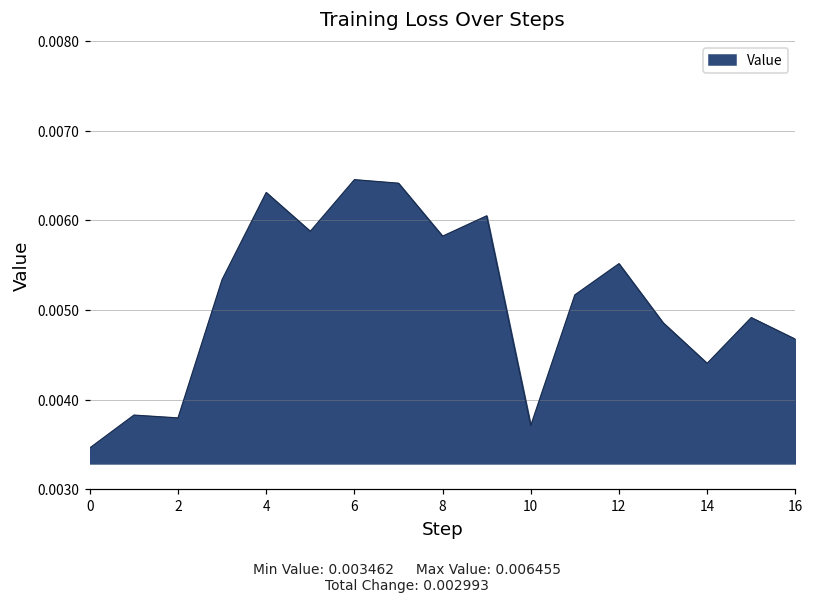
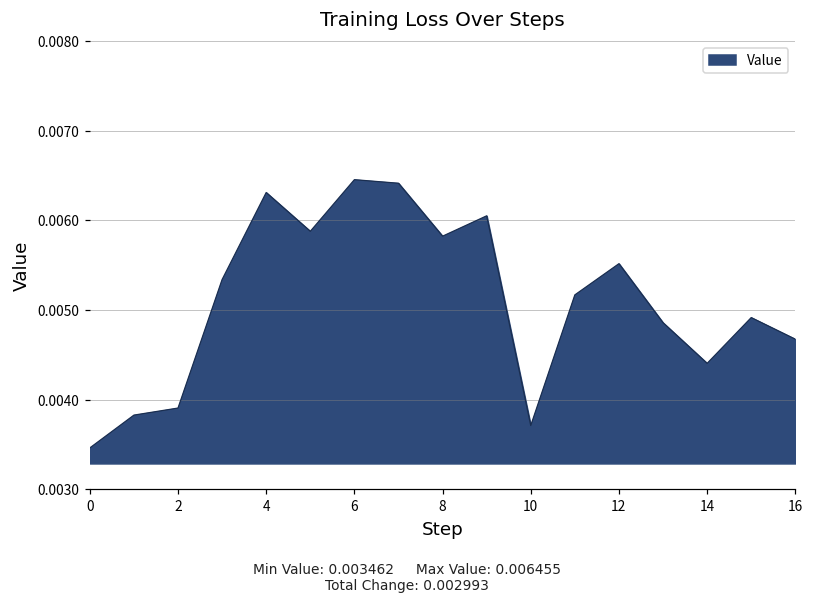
  {
    "0": 0.0035,
-   "2": 0.0038,
+   "2": 0.0039,
    "4": 0.0063,
    "6": 0.0065,
    "8": 0.0058,
    "10": 0.0037,
    "12": 0.0055,
    "14": 0.0044,
    "16": 0.0047
  }
